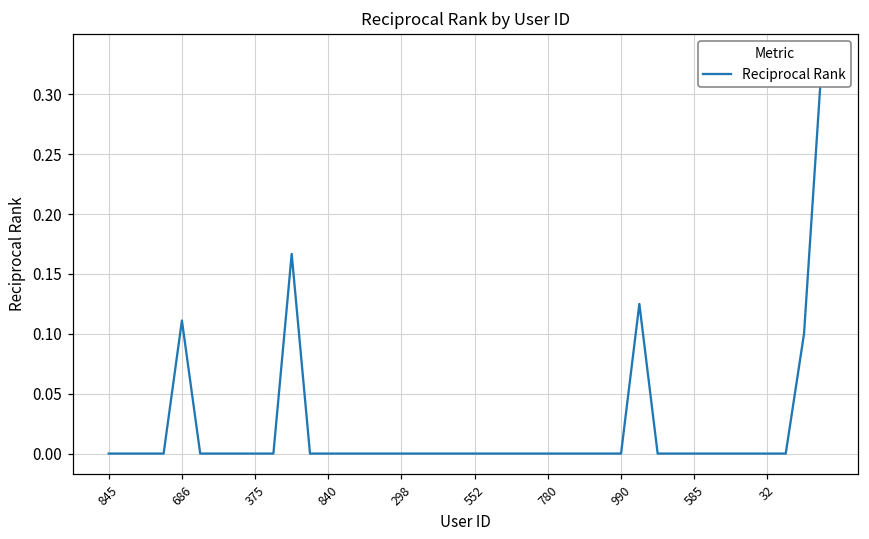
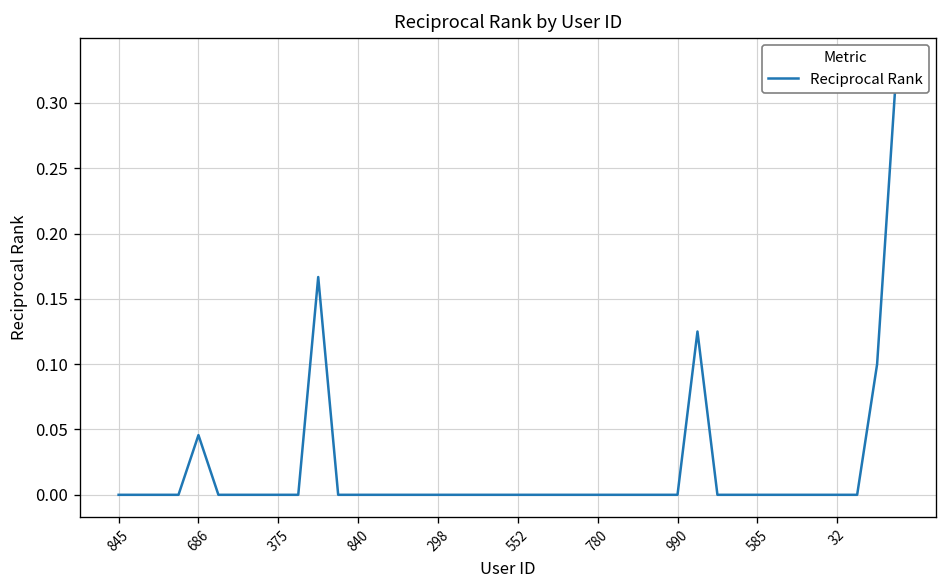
  {
    "845": 0.000,
-   "686": 0.111,
+   "686": 0.046,
    "375": 0.000,
    "840": 0.000,
    "298": 0.000,
    "552": 0.000,
    "780": 0.000,
    "990": 0.000,
    "585": 0.000,
    "32": 0.000
  }
